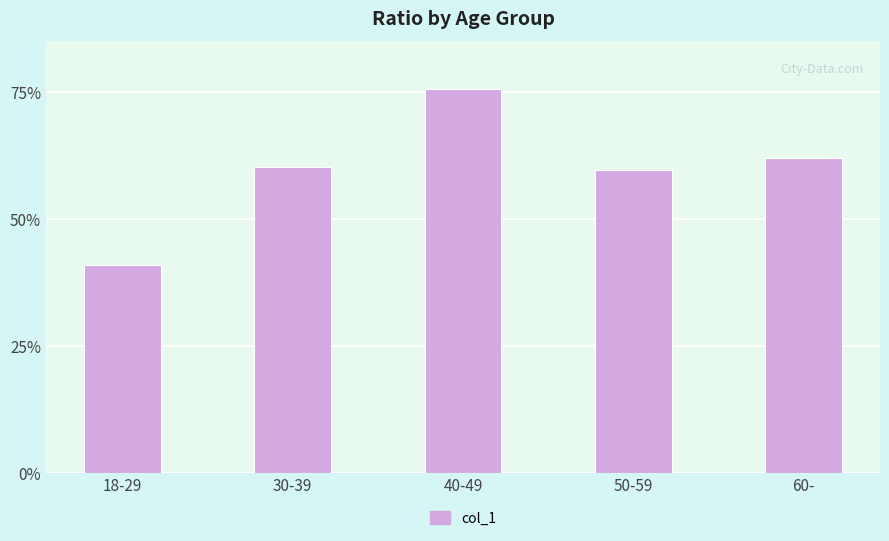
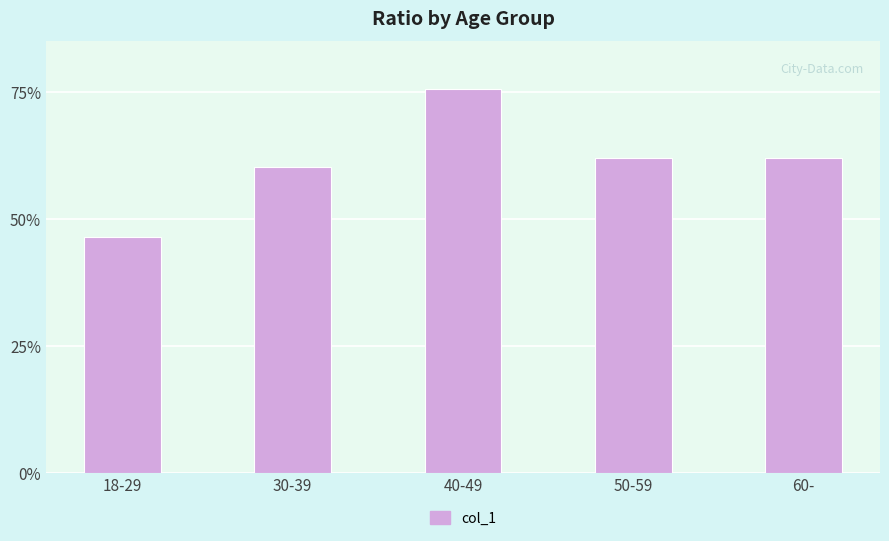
  {
-   "18-29": "41%",
+   "18-29": "46%",
    "30-39": "60%",
    "40-49": "76%",
-   "50-59": "60%",
+   "50-59": "62%",
    "60-": "62%"
  }
